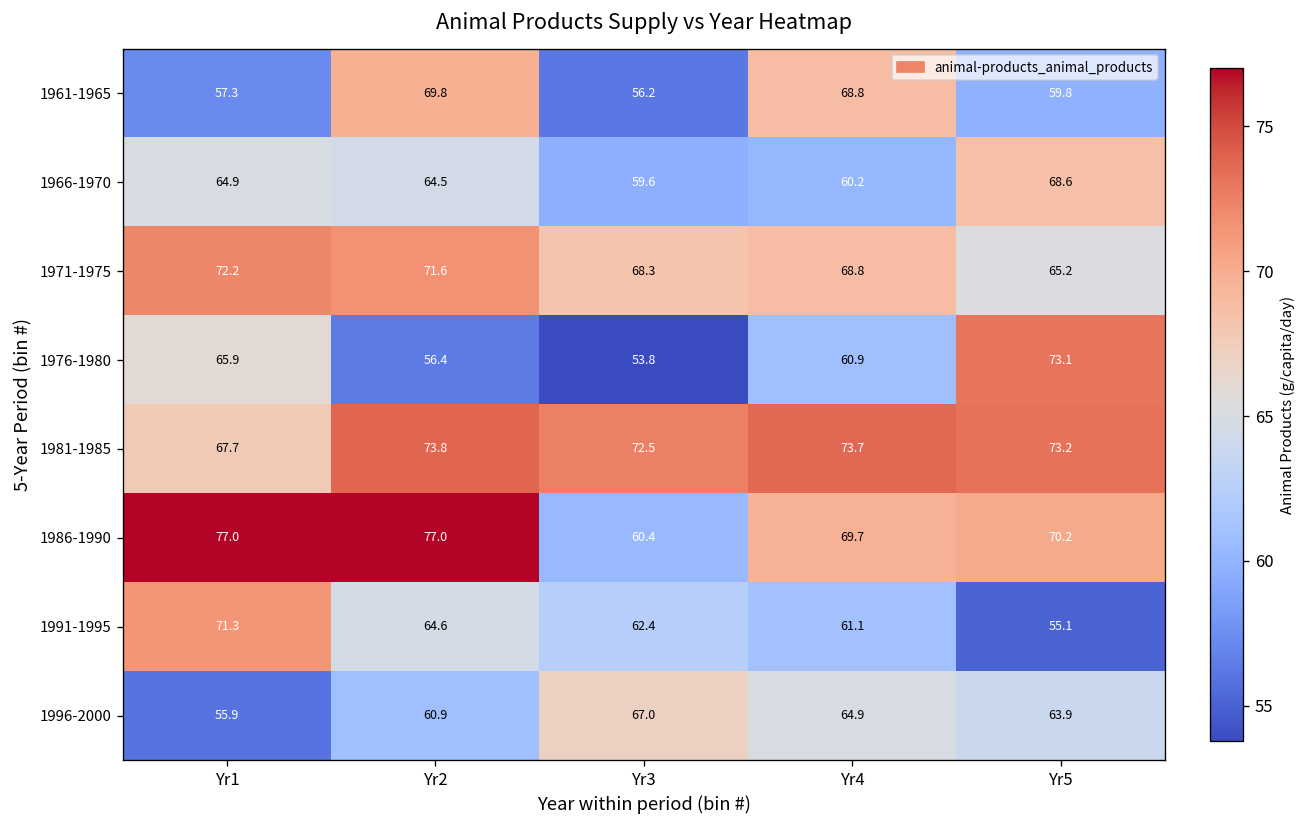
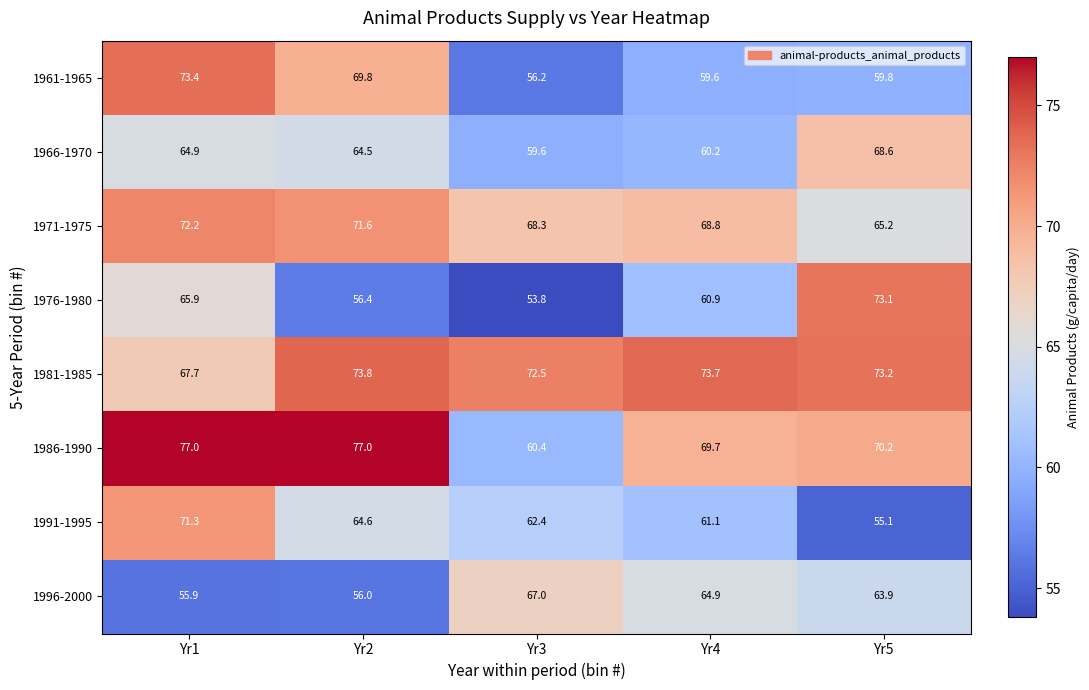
  {
    "1961-1965": {
-     "Yr1": 57.3,
+     "Yr1": 73.4,
      "Yr2": 69.8,
      "Yr3": 56.2,
-     "Yr4": 68.8,
+     "Yr4": 59.6,
      "Yr5": 59.8
    },
    "1966-1970": {
      "Yr1": 64.9,
      "Yr2": 64.5,
      "Yr3": 59.6,
      "Yr4": 60.2,
      "Yr5": 68.6
    },
    "1971-1975": {
      "Yr1": 72.2,
      "Yr2": 71.6,
      "Yr3": 68.3,
      "Yr4": 68.8,
      "Yr5": 65.2
    },
    "1976-1980": {
      "Yr1": 65.9,
      "Yr2": 56.4,
      "Yr3": 53.8,
      "Yr4": 60.9,
      "Yr5": 73.1
    },
    "1981-1985": {
      "Yr1": 67.7,
      "Yr2": 73.8,
      "Yr3": 72.5,
      "Yr4": 73.7,
      "Yr5": 73.2
    },
    "1986-1990": {
      "Yr1": 77.0,
      "Yr2": 77.0,
      "Yr3": 60.4,
      "Yr4": 69.7,
      "Yr5": 70.2
    },
    "1991-1995": {
      "Yr1": 71.3,
      "Yr2": 64.6,
      "Yr3": 62.4,
      "Yr4": 61.1,
      "Yr5": 55.1
    },
    "1996-2000": {
      "Yr1": 55.9,
-     "Yr2": 60.9,
+     "Yr2": 56.0,
      "Yr3": 67.0,
      "Yr4": 64.9,
      "Yr5": 63.9
    }
  }
